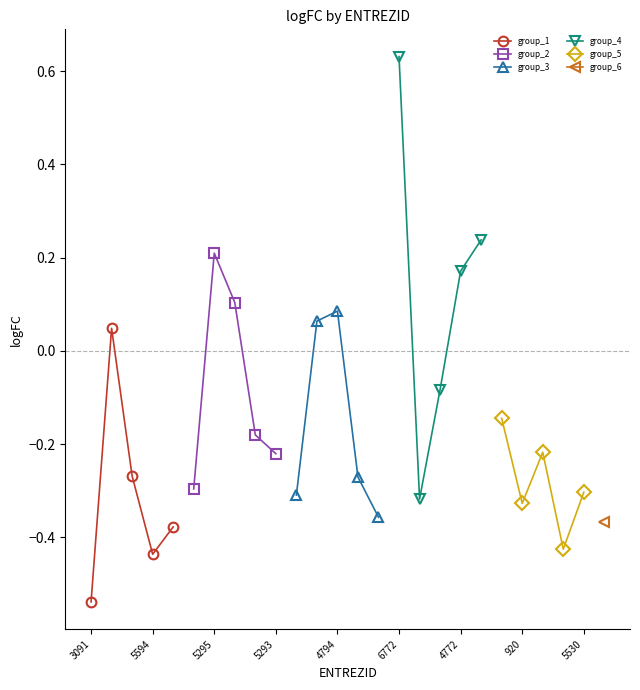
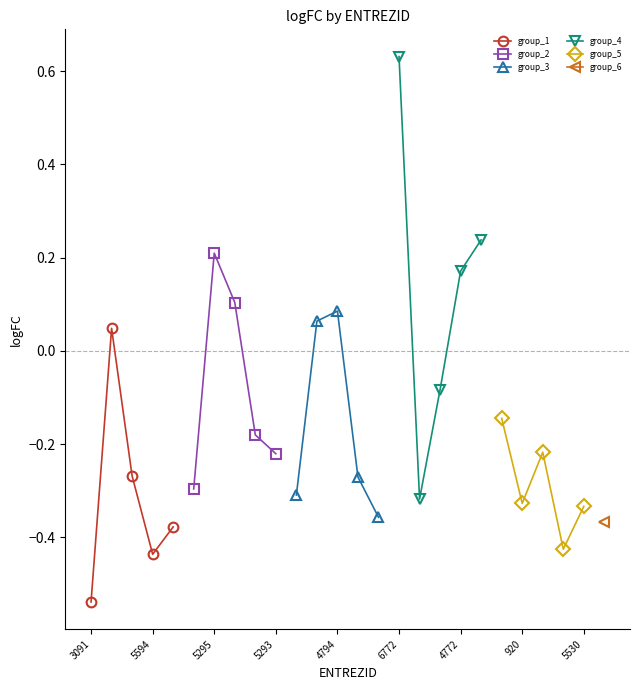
  {
    "group_2": {
      "5295": 0.21,
      "5293": -0.22
    },
    "group_5": {
      "920": -0.33,
-     "5530": -0.30
+     "5530": -0.33
    }
  }
